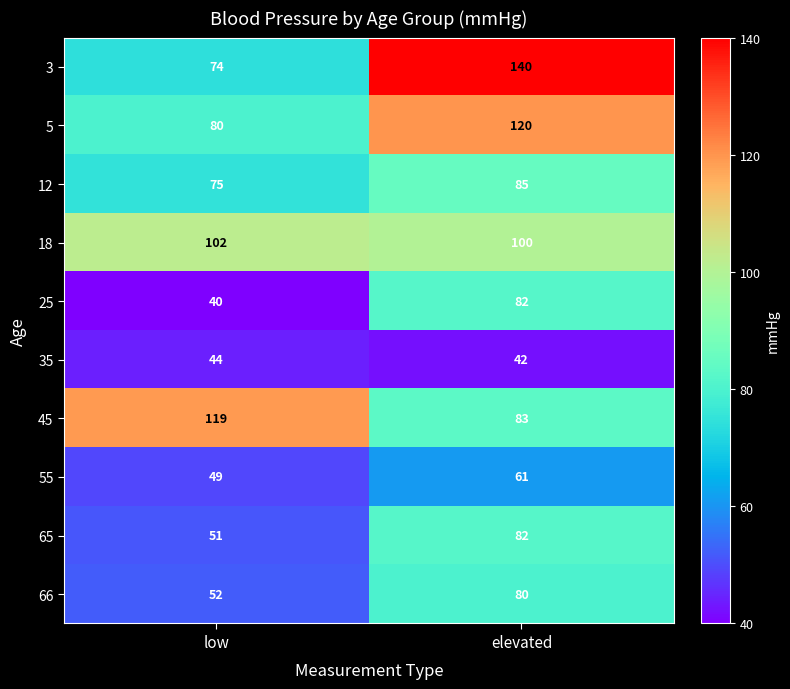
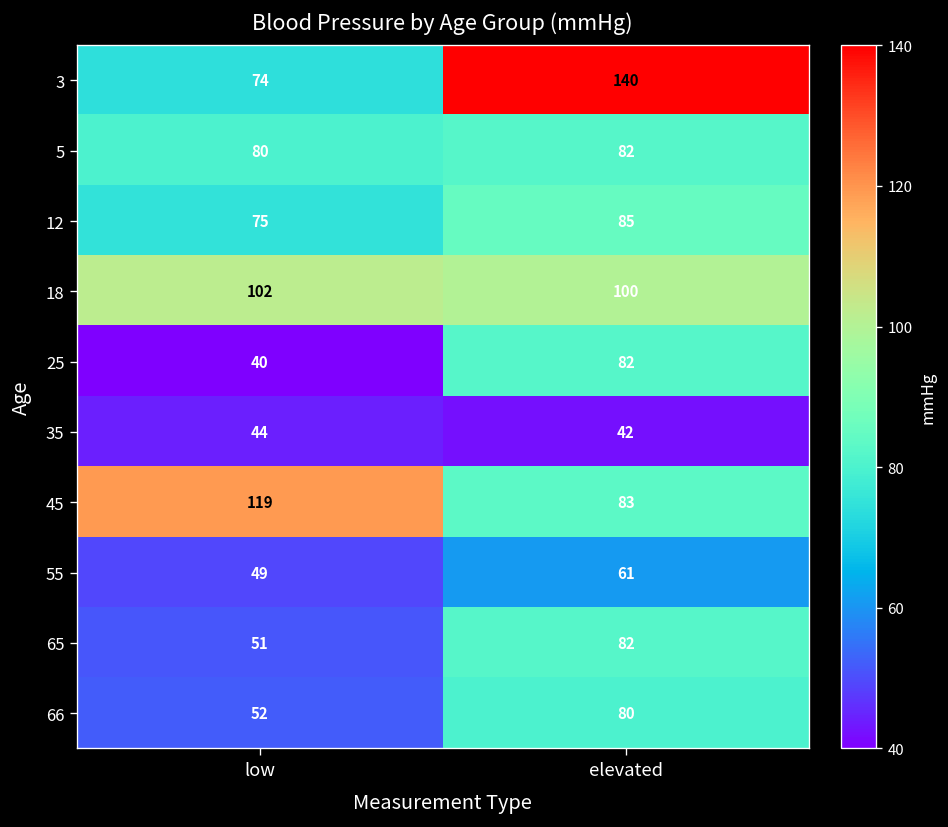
  {
    "3": {
      "low": 74,
      "elevated": 140
    },
    "5": {
      "low": 80,
-     "elevated": 120
+     "elevated": 82
    },
    "12": {
      "low": 75,
      "elevated": 85
    },
    "18": {
      "low": 102,
      "elevated": 100
    },
    "25": {
      "low": 40,
      "elevated": 82
    },
    "35": {
      "low": 44,
      "elevated": 42
    },
    "45": {
      "low": 119,
      "elevated": 83
    },
    "55": {
      "low": 49,
      "elevated": 61
    },
    "65": {
      "low": 51,
      "elevated": 82
    },
    "66": {
      "low": 52,
      "elevated": 80
    }
  }
